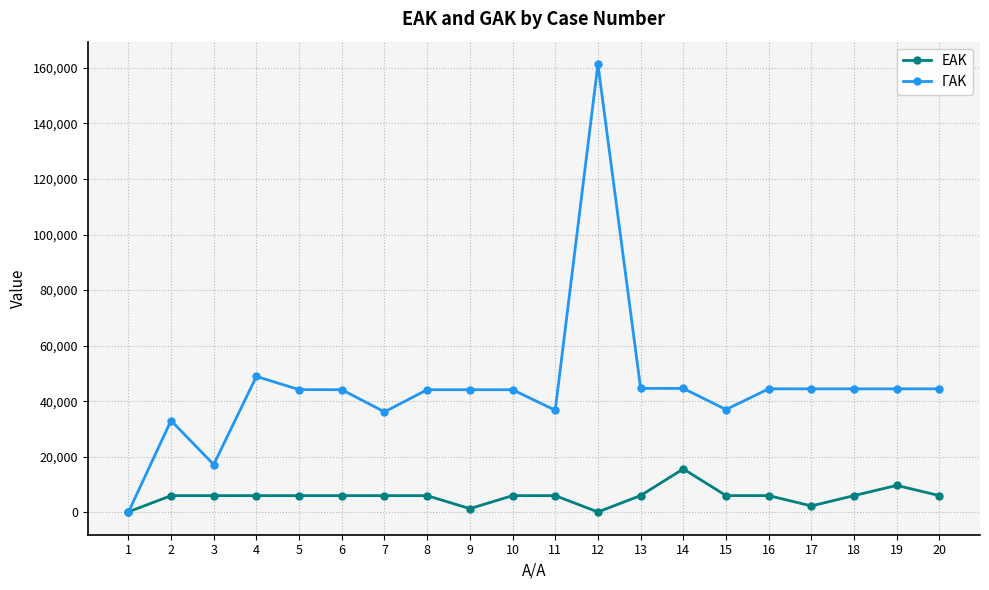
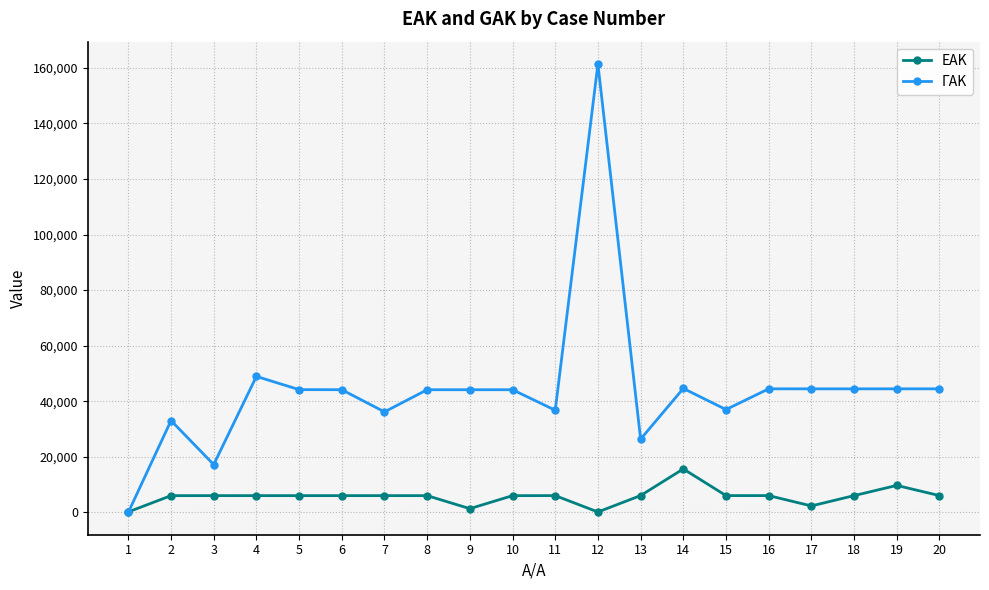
  {
    "ΕΑΚ": {
      "2": "6,000",
      "3": "6,000",
      "4": "6,000",
      "5": "6,000",
      "6": "6,000",
      "7": "6,000",
      "8": "6,000",
      "9": "1,000",
      "10": "6,000",
      "11": "6,000",
      "12": "0",
      "13": "6,000",
      "14": "16,000",
      "15": "6,000",
      "16": "6,000",
      "17": "2,000",
      "18": "6,000",
      "19": "10,000",
      "20": "6,000"
    },
    "ΓΑΚ": {
      "2": "33,000",
      "3": "17,000",
      "4": "49,000",
      "5": "44,000",
      "6": "44,000",
      "7": "36,000",
      "8": "44,000",
      "9": "44,000",
      "10": "44,000",
      "11": "37,000",
      "12": "161,000",
-     "13": "45,000",
+     "13": "26,000",
      "14": "45,000",
      "15": "37,000",
      "16": "44,000",
      "17": "44,000",
      "18": "44,000",
      "19": "44,000",
      "20": "44,000"
    }
  }
